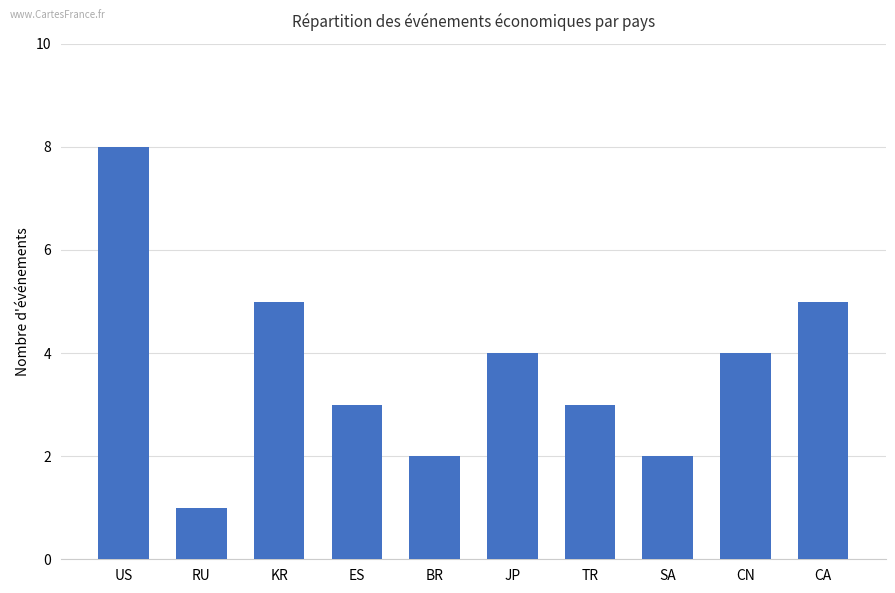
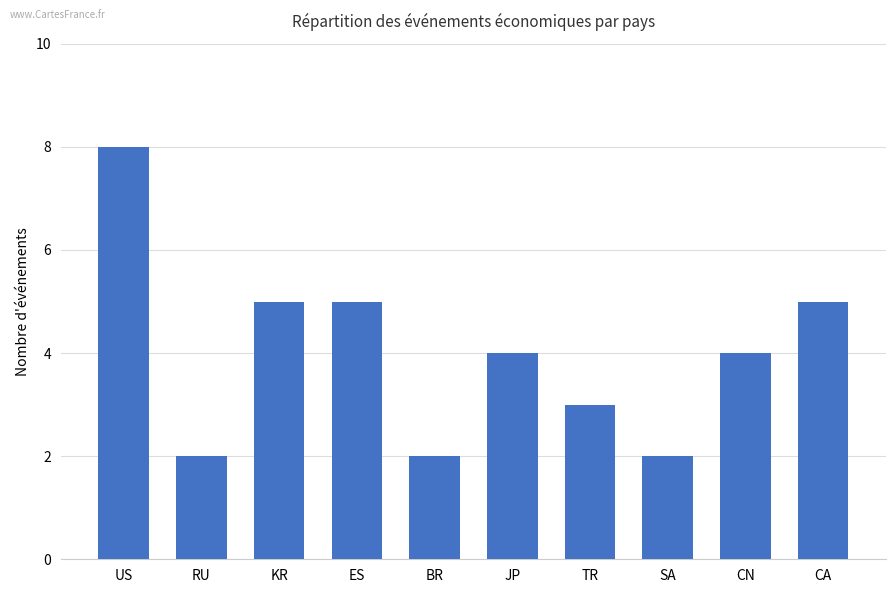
  {
    "US": 8,
-   "RU": 1,
+   "RU": 2,
    "KR": 5,
-   "ES": 3,
+   "ES": 5,
    "BR": 2,
    "JP": 4,
    "TR": 3,
    "SA": 2,
    "CN": 4,
    "CA": 5
  }
